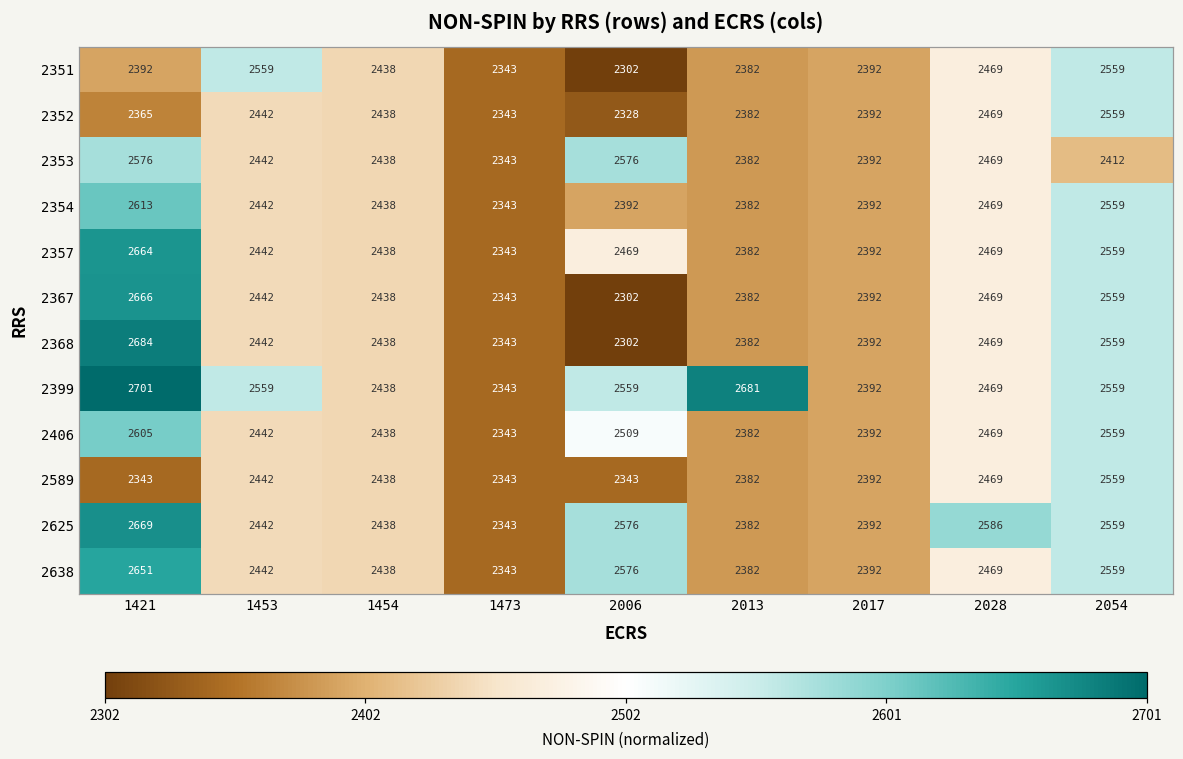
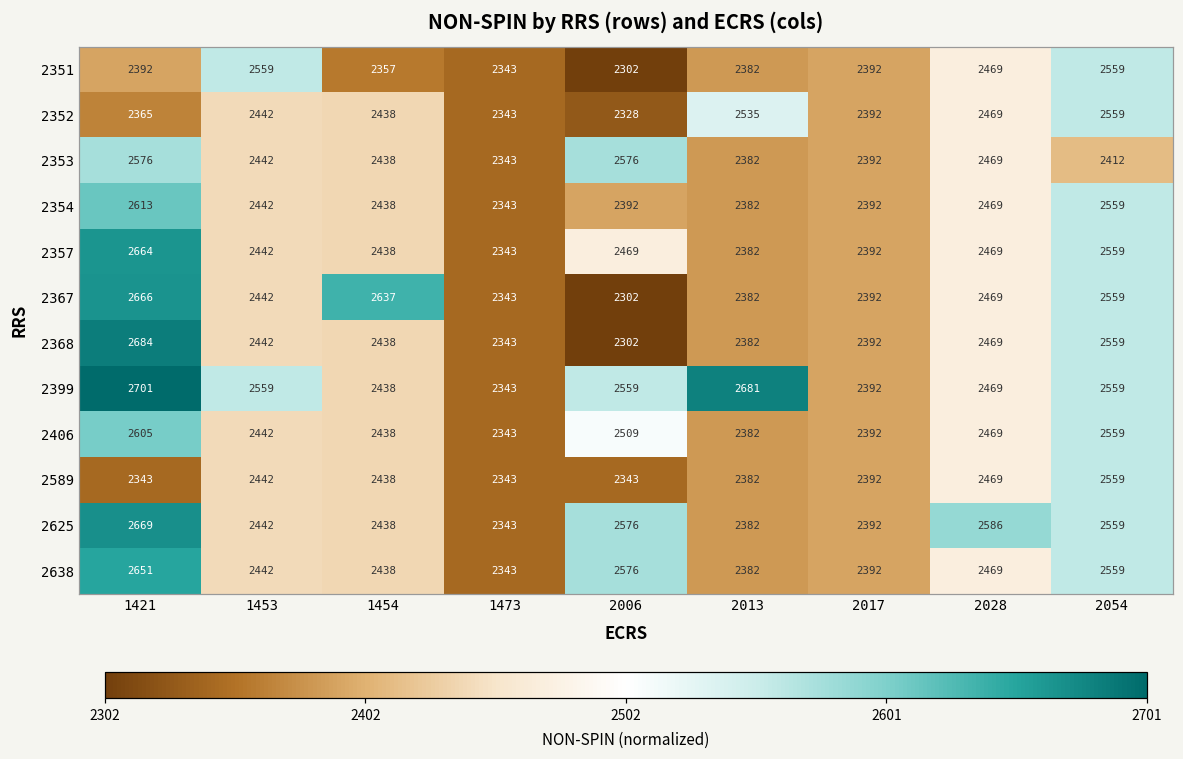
  {
    "2351": {
      "1421": 2392,
      "1453": 2559,
-     "1454": 2438,
+     "1454": 2357,
      "1473": 2343,
      "2006": 2302,
      "2013": 2382,
      "2017": 2392,
      "2028": 2469,
      "2054": 2559
    },
    "2352": {
      "1421": 2365,
      "1453": 2442,
      "1454": 2438,
      "1473": 2343,
      "2006": 2328,
-     "2013": 2382,
+     "2013": 2535,
      "2017": 2392,
      "2028": 2469,
      "2054": 2559
    },
    "2353": {
      "1421": 2576,
      "1453": 2442,
      "1454": 2438,
      "1473": 2343,
      "2006": 2576,
      "2013": 2382,
      "2017": 2392,
      "2028": 2469,
      "2054": 2412
    },
    "2354": {
      "1421": 2613,
      "1453": 2442,
      "1454": 2438,
      "1473": 2343,
      "2006": 2392,
      "2013": 2382,
      "2017": 2392,
      "2028": 2469,
      "2054": 2559
    },
    "2357": {
      "1421": 2664,
      "1453": 2442,
      "1454": 2438,
      "1473": 2343,
      "2006": 2469,
      "2013": 2382,
      "2017": 2392,
      "2028": 2469,
      "2054": 2559
    },
    "2367": {
      "1421": 2666,
      "1453": 2442,
-     "1454": 2438,
+     "1454": 2637,
      "1473": 2343,
      "2006": 2302,
      "2013": 2382,
      "2017": 2392,
      "2028": 2469,
      "2054": 2559
    },
    "2368": {
      "1421": 2684,
      "1453": 2442,
      "1454": 2438,
      "1473": 2343,
      "2006": 2302,
      "2013": 2382,
      "2017": 2392,
      "2028": 2469,
      "2054": 2559
    },
    "2399": {
      "1421": 2701,
      "1453": 2559,
      "1454": 2438,
      "1473": 2343,
      "2006": 2559,
      "2013": 2681,
      "2017": 2392,
      "2028": 2469,
      "2054": 2559
    },
    "2406": {
      "1421": 2605,
      "1453": 2442,
      "1454": 2438,
      "1473": 2343,
      "2006": 2509,
      "2013": 2382,
      "2017": 2392,
      "2028": 2469,
      "2054": 2559
    },
    "2589": {
      "1421": 2343,
      "1453": 2442,
      "1454": 2438,
      "1473": 2343,
      "2006": 2343,
      "2013": 2382,
      "2017": 2392,
      "2028": 2469,
      "2054": 2559
    },
    "2625": {
      "1421": 2669,
      "1453": 2442,
      "1454": 2438,
      "1473": 2343,
      "2006": 2576,
      "2013": 2382,
      "2017": 2392,
      "2028": 2586,
      "2054": 2559
    },
    "2638": {
      "1421": 2651,
      "1453": 2442,
      "1454": 2438,
      "1473": 2343,
      "2006": 2576,
      "2013": 2382,
      "2017": 2392,
      "2028": 2469,
      "2054": 2559
    }
  }
